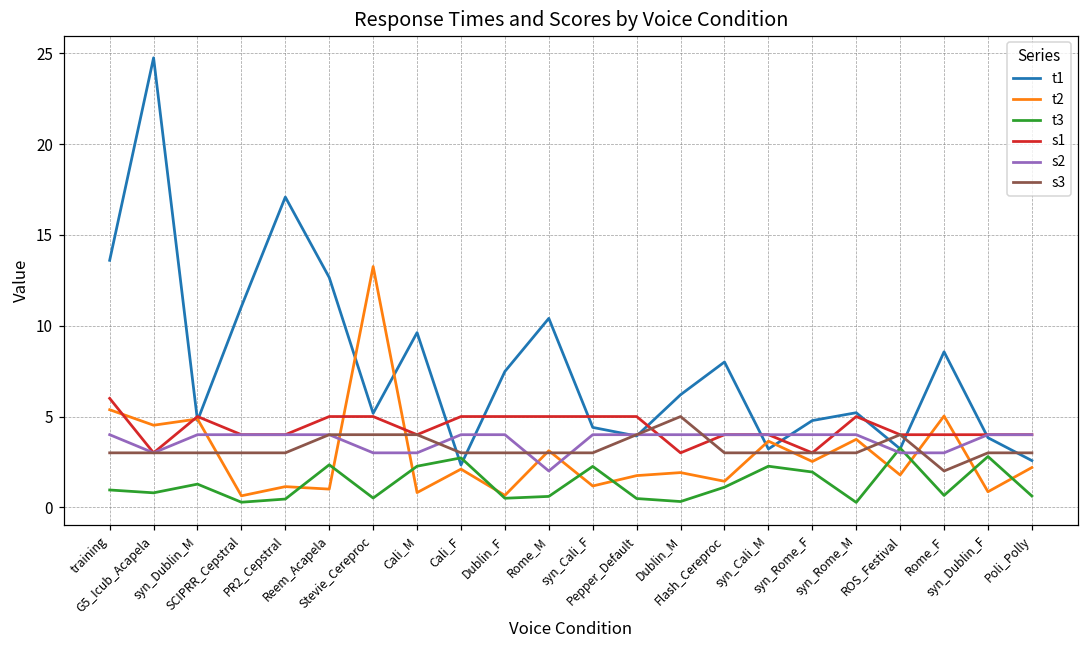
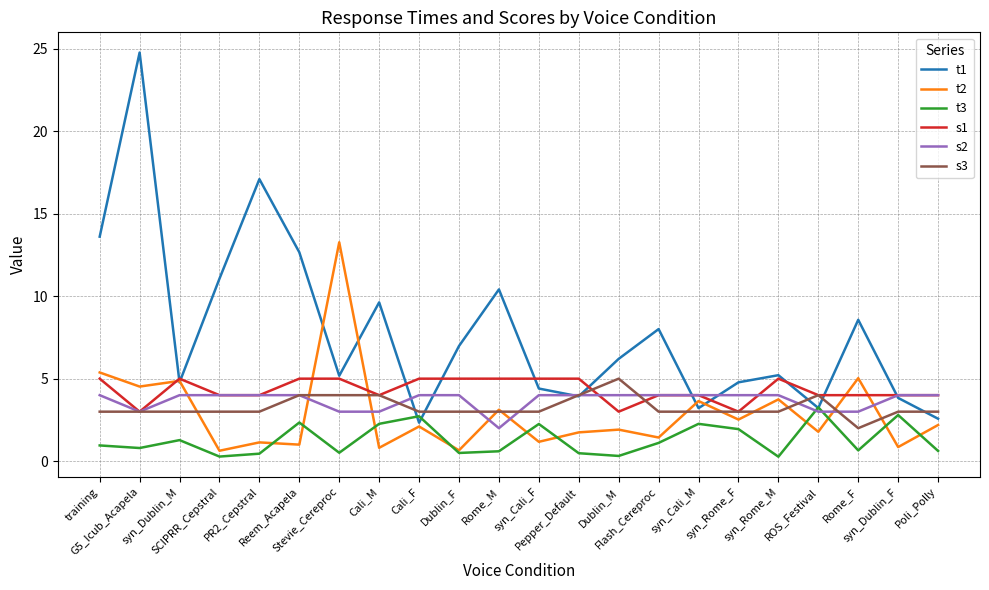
  {
    "t1": {
      "training": 13.6,
      "G5_Icub_Acapela": 24.8,
      "SCIPRR_Cepstral": 11.1,
      "PR2_Cepstral": 17.1,
      "Reem_Acapela": 12.7,
      "Stevie_Cereproc": 5.2,
      "Cali_M": 9.6,
      "Cali_F": 2.3,
-     "Dublin_F": 7.5,
+     "Dublin_F": 7.0,
      "Rome_M": 10.4,
      "syn_Cali_F": 4.4,
      "Dublin_M": 6.2,
      "Flash_Cereproc": 8.0,
      "syn_Cali_M": 3.2,
      "syn_Rome_F": 4.8,
      "syn_Rome_M": 5.2,
      "Rome_F": 8.6,
      "syn_Dublin_F": 3.8,
      "Poli_Polly": 2.6
    },
    "t2": {
      "training": 5.4,
      "G5_Icub_Acapela": 4.5,
      "SCIPRR_Cepstral": 0.6,
      "PR2_Cepstral": 1.1,
      "Reem_Acapela": 1.0,
      "Stevie_Cereproc": 13.3,
      "Cali_M": 0.8,
      "Cali_F": 2.1,
      "Dublin_F": 0.7,
      "syn_Cali_F": 1.2,
      "Pepper_Default": 1.7,
      "Dublin_M": 1.9,
      "Flash_Cereproc": 1.4,
      "syn_Cali_M": 3.6,
      "syn_Rome_F": 2.5,
      "syn_Rome_M": 3.7,
      "ROS_Festival": 1.8,
      "Rome_F": 5.0,
      "syn_Dublin_F": 0.9,
      "Poli_Polly": 2.2
    },
    "t3": {
      "training": 1.0,
      "G5_Icub_Acapela": 0.8,
      "syn_Dublin_M": 1.3,
      "SCIPRR_Cepstral": 0.3,
      "PR2_Cepstral": 0.5,
      "Reem_Acapela": 2.3,
      "Stevie_Cereproc": 0.5,
      "Cali_M": 2.3,
      "Cali_F": 2.7,
      "Dublin_F": 0.5,
      "Rome_M": 0.6,
      "syn_Cali_F": 2.3,
      "Pepper_Default": 0.5,
      "Dublin_M": 0.3,
      "Flash_Cereproc": 1.1,
      "syn_Cali_M": 2.3,
      "syn_Rome_F": 1.9,
      "syn_Rome_M": 0.3,
      "Rome_F": 0.7,
      "syn_Dublin_F": 2.8,
      "Poli_Polly": 0.6
    },
    "s1": {
-     "training": 6,
+     "training": 5,
      "Reem_Acapela": 5,
      "Stevie_Cereproc": 5,
      "Cali_F": 5,
      "Dublin_F": 5,
      "Rome_M": 5,
      "syn_Cali_F": 5,
      "Pepper_Default": 5,
      "Dublin_M": 3,
      "syn_Rome_M": 5,
      "Rome_F": 4
    },
    "s2": {
      "training": 4.0,
      "syn_Dublin_M": 4.0,
      "Stevie_Cereproc": 3.0,
      "Cali_M": 3.0,
      "Cali_F": 4.0,
      "Dublin_F": 4.0,
      "Rome_M": 2.0,
      "syn_Cali_F": 4.0,
      "Dublin_M": 4.0,
      "syn_Rome_F": 4.0,
      "syn_Rome_M": 4.0,
      "ROS_Festival": 3.0,
      "Rome_F": 3.0
    },
    "s3": {
      "training": 3.0,
      "syn_Dublin_M": 3.0,
      "SCIPRR_Cepstral": 3.0,
      "PR2_Cepstral": 3.0,
      "Stevie_Cereproc": 4.0,
      "Cali_F": 3.0,
      "Dublin_F": 3.0,
      "syn_Cali_F": 3.0,
      "Dublin_M": 5.0,
      "Flash_Cereproc": 3.0,
      "syn_Cali_M": 3.0,
      "syn_Rome_M": 3.0,
      "Rome_F": 2.0,
      "syn_Dublin_F": 3.0,
      "Poli_Polly": 3.0
    }
  }
